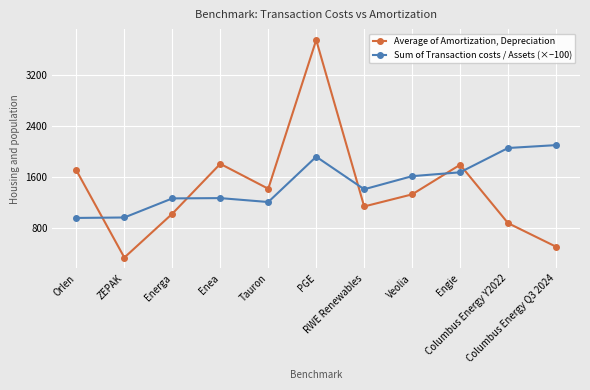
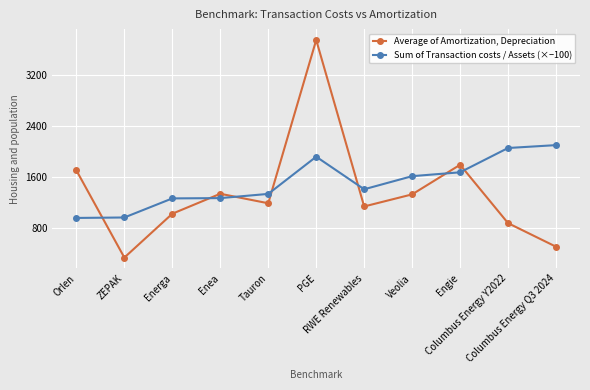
  {
    "Average of Amortization, Depreciation": {
      "Orlen": 1700,
      "ZEPAK": 300,
      "Energa": 1000,
-     "Enea": 1800,
-     "Tauron": 1400,
+     "Enea": 1300,
+     "Tauron": 1200,
      "PGE": 3800,
      "RWE Renewables": 1100,
      "Veolia": 1300,
      "Engie": 1800,
      "Columbus Energy Y2022": 900,
      "Columbus Energy Q3 2024": 500
    },
    "Sum of Transaction costs / Assets (×−100)": {
      "Orlen": 1000,
      "ZEPAK": 1000,
      "Energa": 1300,
      "Enea": 1300,
-     "Tauron": 1200,
+     "Tauron": 1300,
      "PGE": 1900,
      "RWE Renewables": 1400,
      "Veolia": 1600,
      "Engie": 1700,
      "Columbus Energy Y2022": 2100,
      "Columbus Energy Q3 2024": 2100
    }
  }
